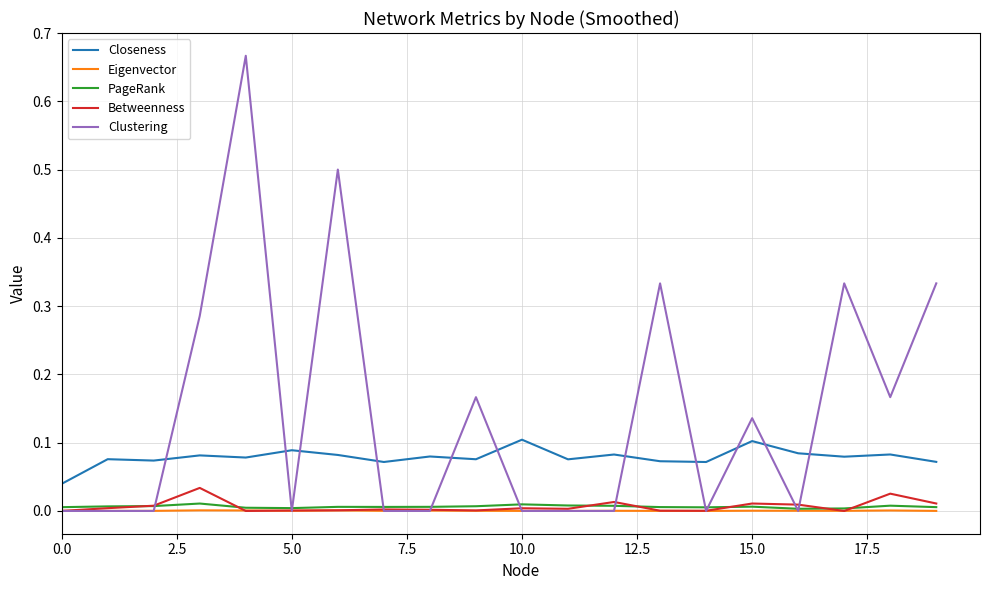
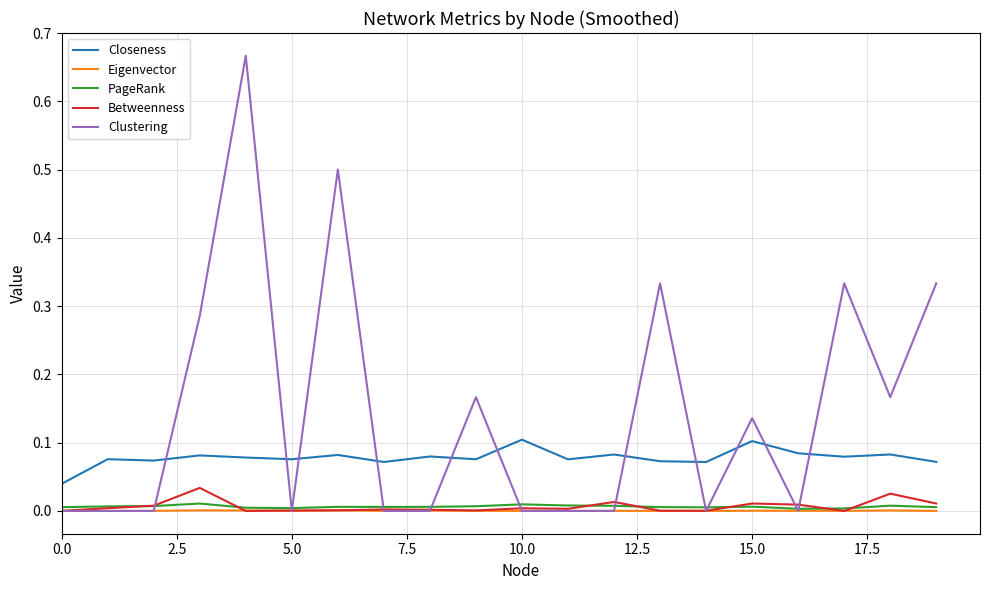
  {
    "Closeness": {
      "0.0": 0.04,
-     "5.0": 0.09,
+     "5.0": 0.08,
      "10.0": 0.10,
      "15.0": 0.10
    },
    "Eigenvector": {
      "15.0": 0.00
    },
    "PageRank": {
      "0.0": 0.01,
      "10.0": 0.01,
      "15.0": 0.01
    },
    "Betweenness": {
      "10.0": 0.00,
      "15.0": 0.01
    },
    "Clustering": {
      "15.0": 0.14
    }
  }
